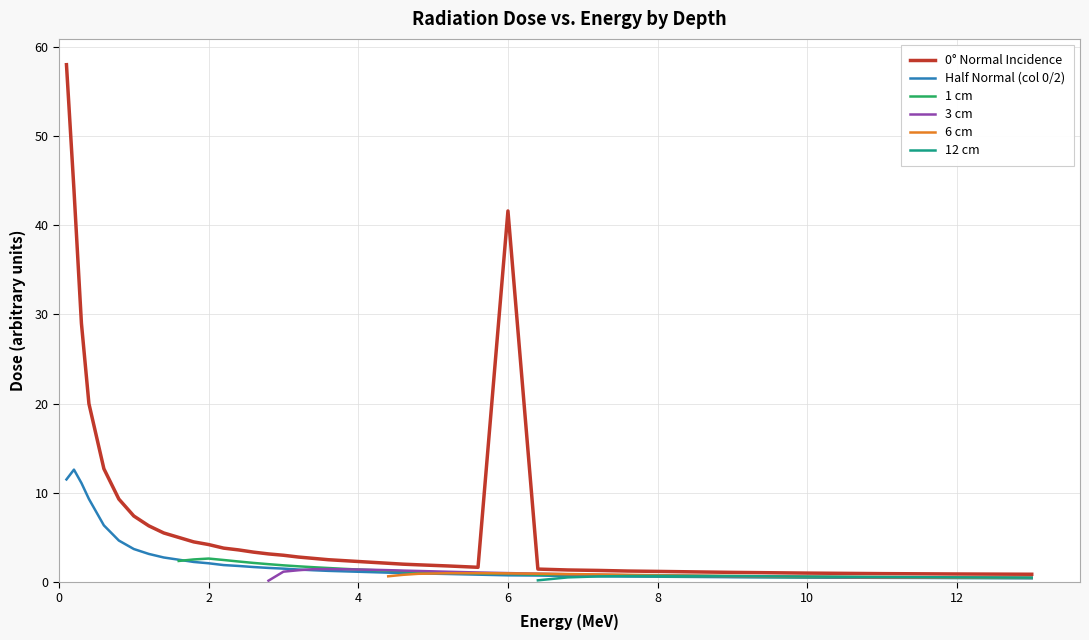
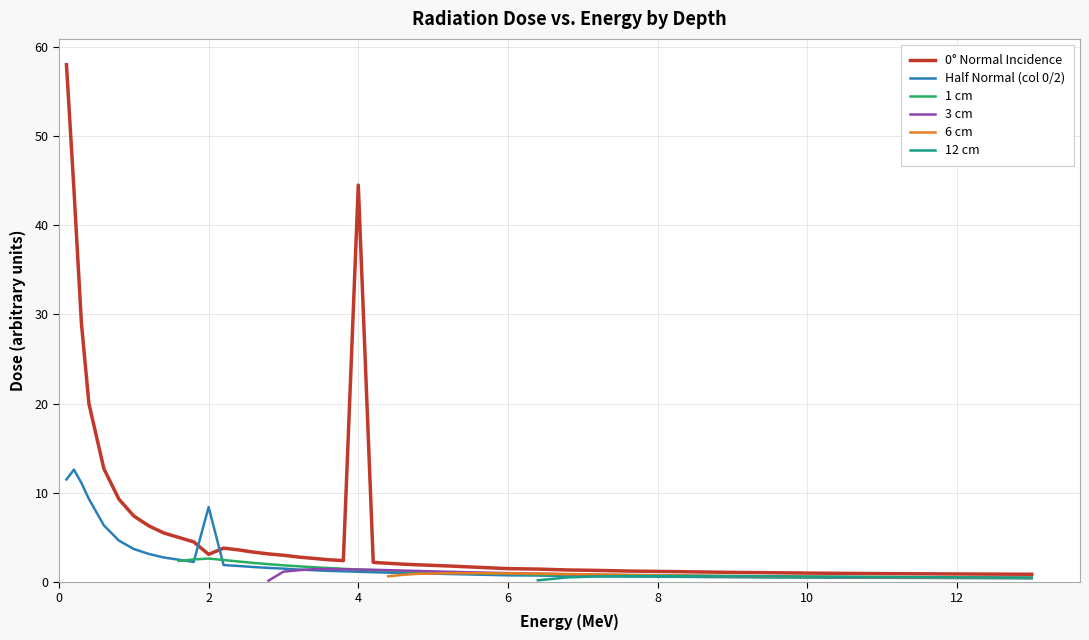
  {
    "0° Normal Incidence": {
-     "2": 4,
-     "4": 2,
-     "6": 42,
+     "2": 3,
+     "4": 45,
+     "6": 2,
      "8": 1,
      "10": 1,
      "12": 1
    },
    "Half Normal (col 0/2)": {
-     "2": 2
+     "2": 8
    }
  }
